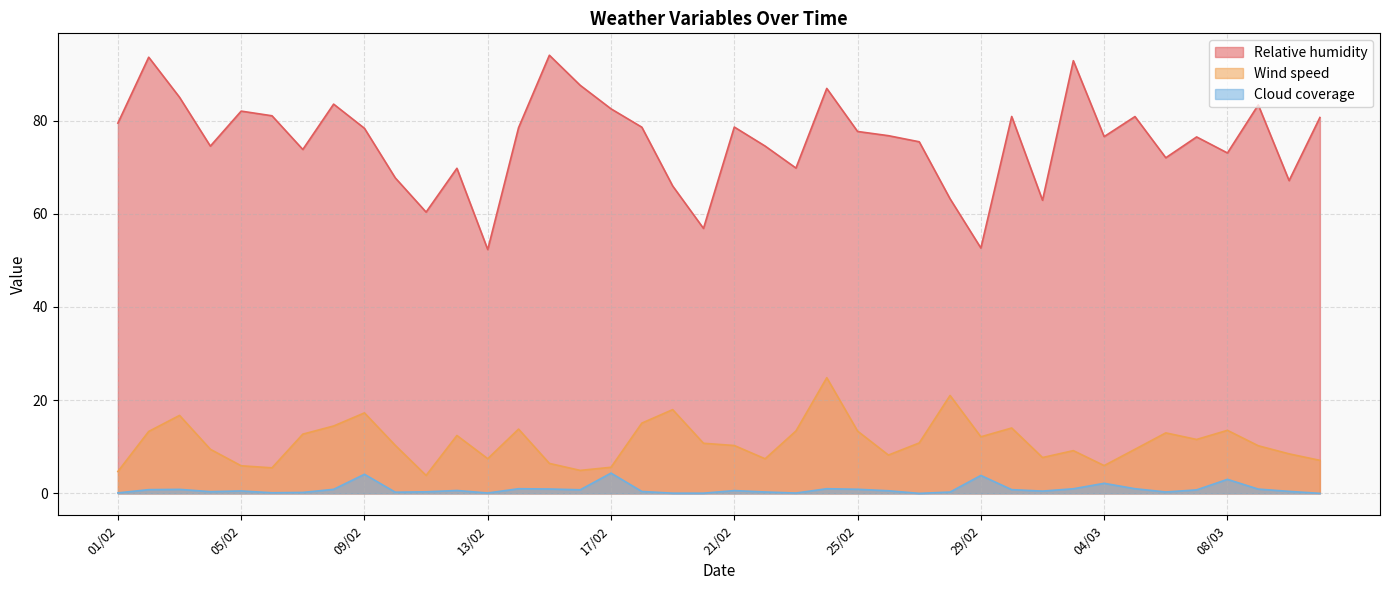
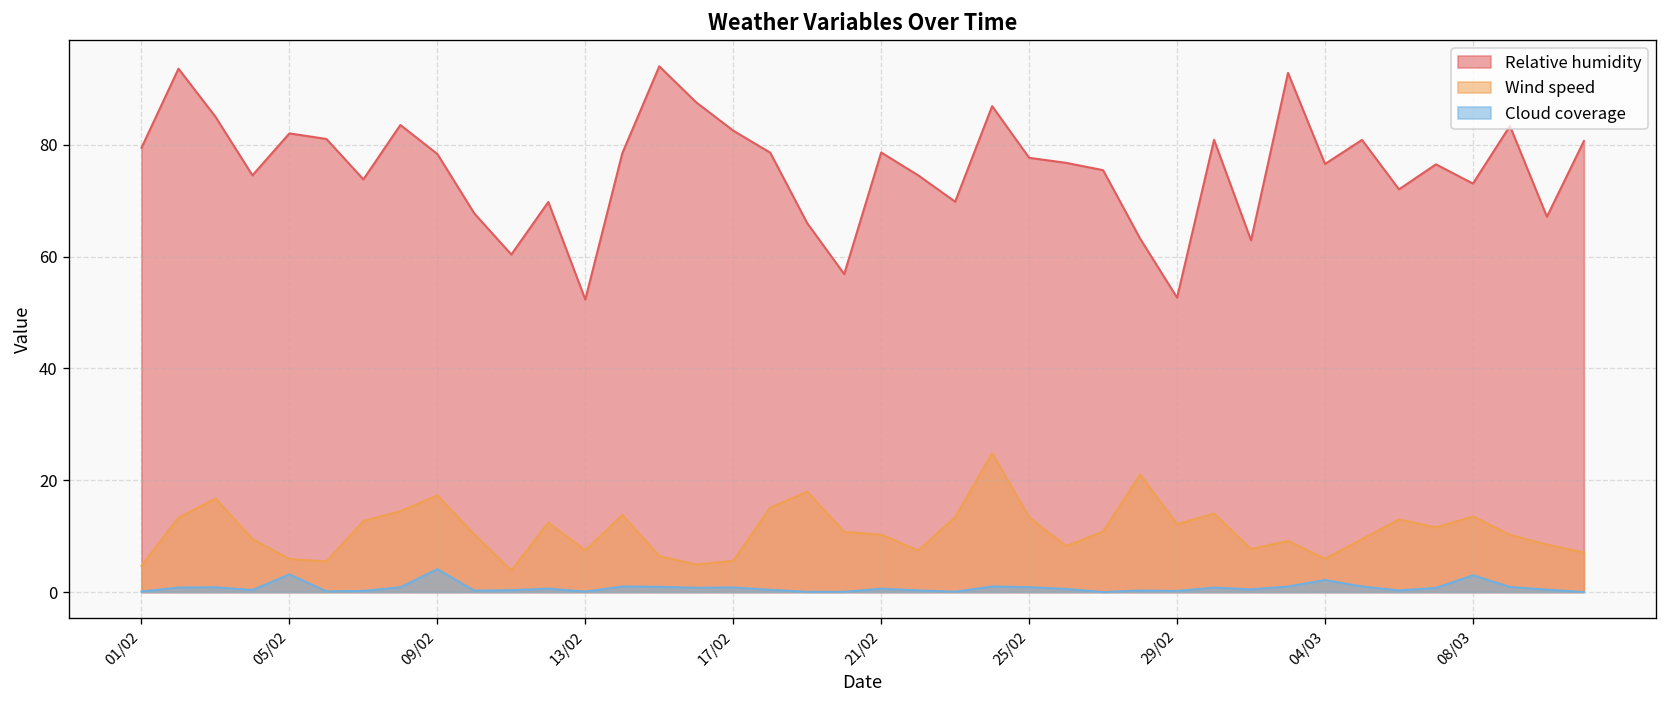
  {
    "Cloud coverage": {
      "01/02": 0,
-     "05/02": 1,
+     "05/02": 3,
      "09/02": 4,
      "13/02": 0,
-     "17/02": 4,
+     "17/02": 1,
      "21/02": 1,
      "25/02": 1,
-     "29/02": 4,
+     "29/02": 0,
      "04/03": 2,
      "08/03": 3
    }
  }
